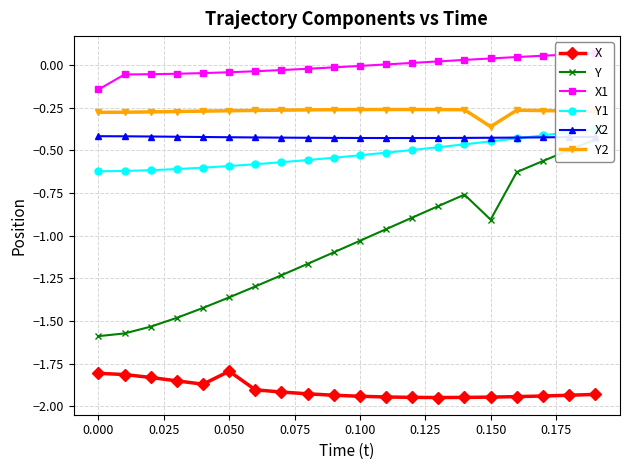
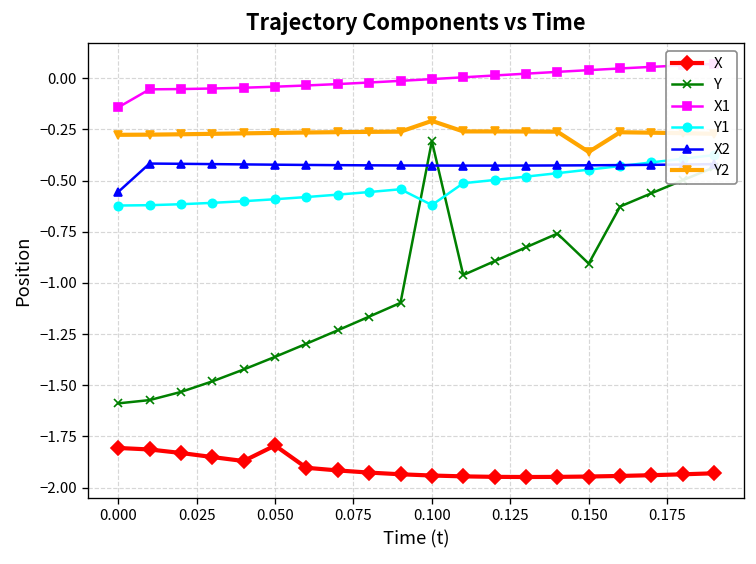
  {
    "X": {
      "0.000": -1.81,
      "0.050": -1.79,
      "0.100": -1.94,
      "0.150": -1.95
    },
    "Y": {
      "0.000": -1.59,
      "0.050": -1.36,
-     "0.100": -1.03,
+     "0.100": -0.31,
      "0.150": -0.91
    },
    "X1": {
      "0.000": -0.14,
      "0.050": -0.04,
      "0.100": 0.00,
      "0.150": 0.04
    },
    "Y1": {
      "0.000": -0.62,
      "0.050": -0.59,
-     "0.100": -0.53,
+     "0.100": -0.62,
      "0.150": -0.45
    },
    "X2": {
-     "0.000": -0.42,
+     "0.000": -0.56,
      "0.050": -0.42,
      "0.100": -0.43,
      "0.150": -0.43
    },
    "Y2": {
      "0.000": -0.28,
      "0.050": -0.27,
-     "0.100": -0.26,
+     "0.100": -0.21,
      "0.150": -0.36
    }
  }
